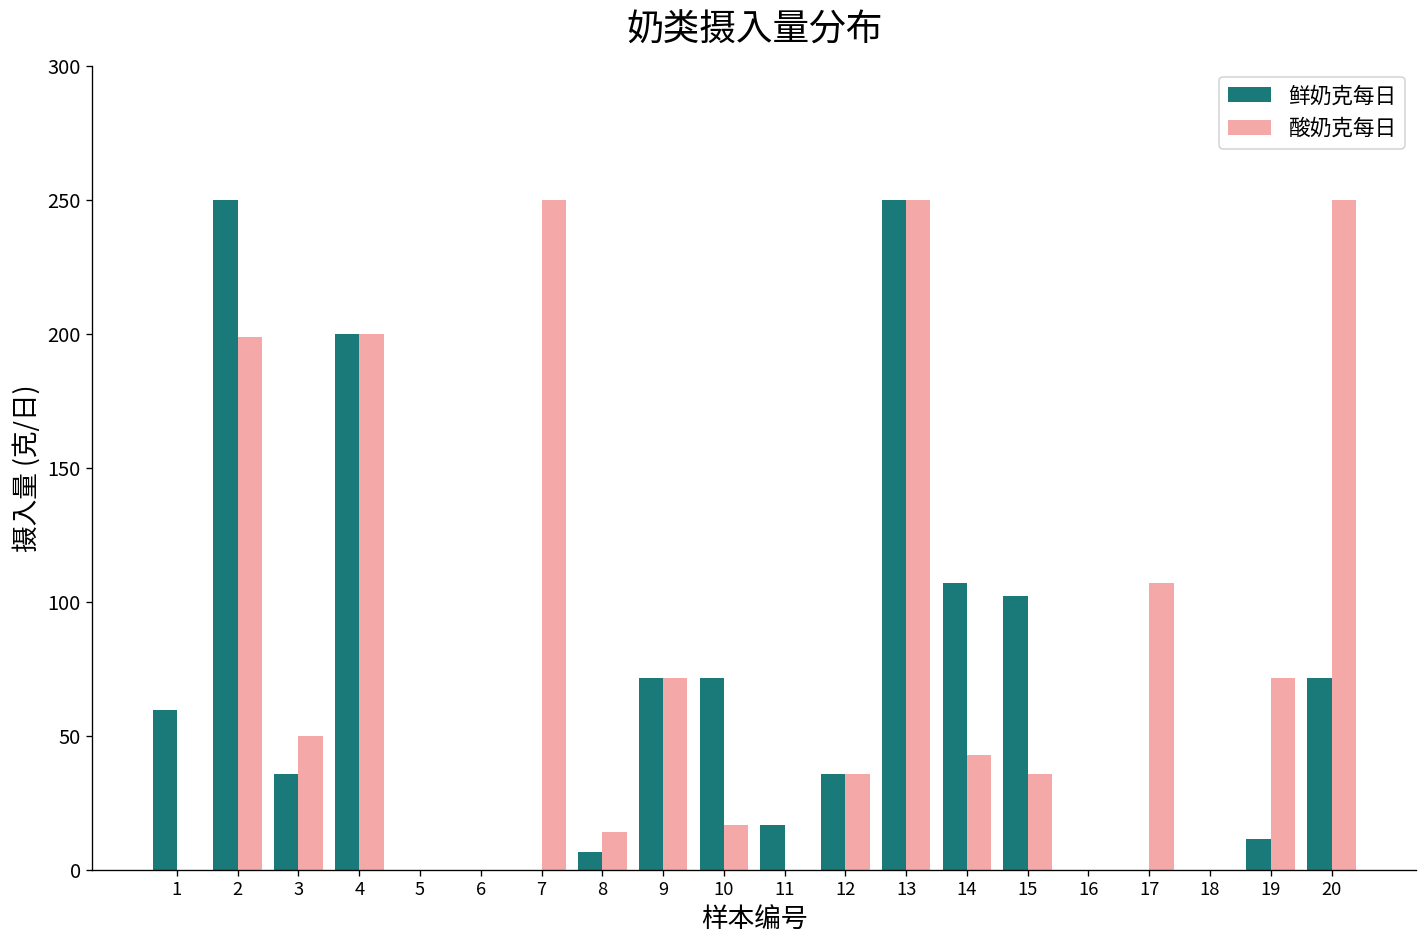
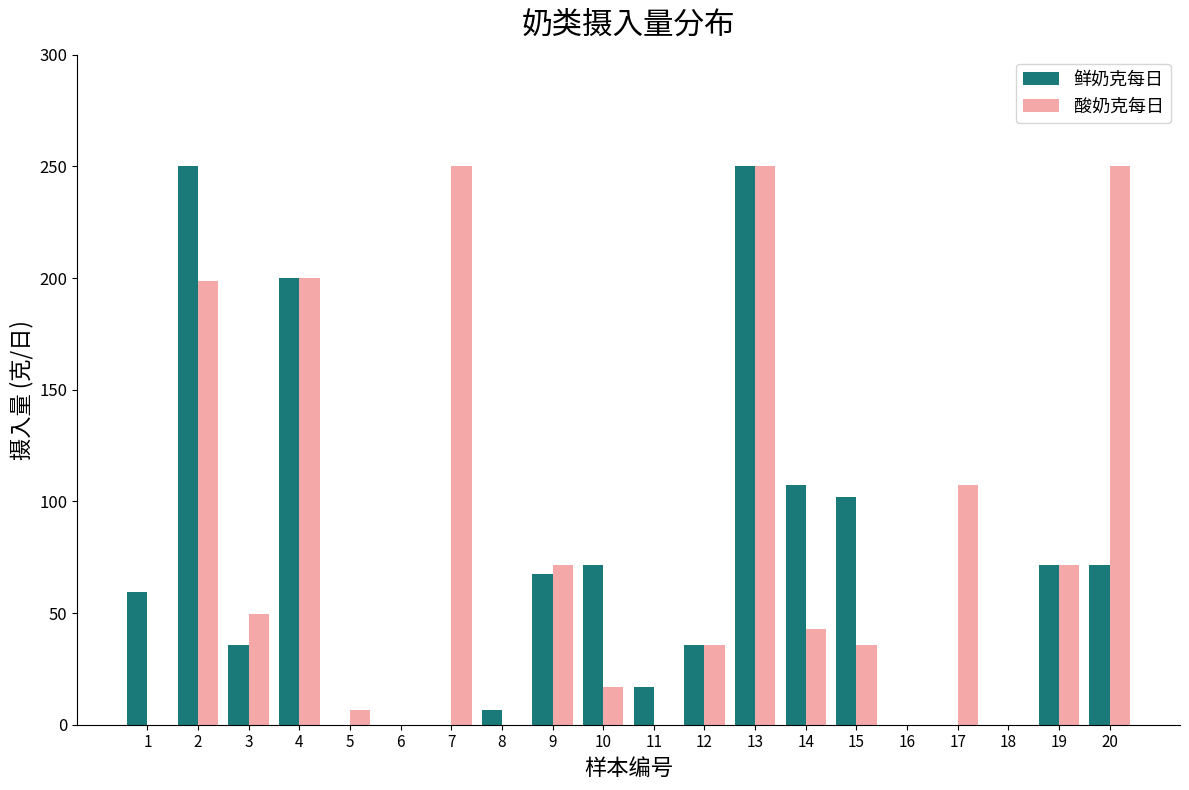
  {
    "鲜奶克每日": {
      "1": 59,
      "2": 250,
      "3": 36,
      "4": 200,
      "5": 0,
      "6": 0,
      "7": 0,
      "8": 7,
-     "9": 71,
+     "9": 68,
      "10": 71,
      "11": 17,
      "12": 36,
      "13": 250,
      "14": 107,
      "15": 102,
      "16": 0,
      "17": 0,
      "18": 0,
-     "19": 11,
+     "19": 71,
      "20": 71
    },
    "酸奶克每日": {
      "1": 0,
      "2": 199,
      "3": 50,
      "4": 200,
-     "5": 0,
+     "5": 7,
      "6": 0,
      "7": 250,
-     "8": 14,
+     "8": 0,
      "9": 71,
      "10": 17,
      "11": 0,
      "12": 36,
      "13": 250,
      "14": 43,
      "15": 36,
      "16": 0,
      "17": 107,
      "18": 0,
      "19": 71,
      "20": 250
    }
  }
